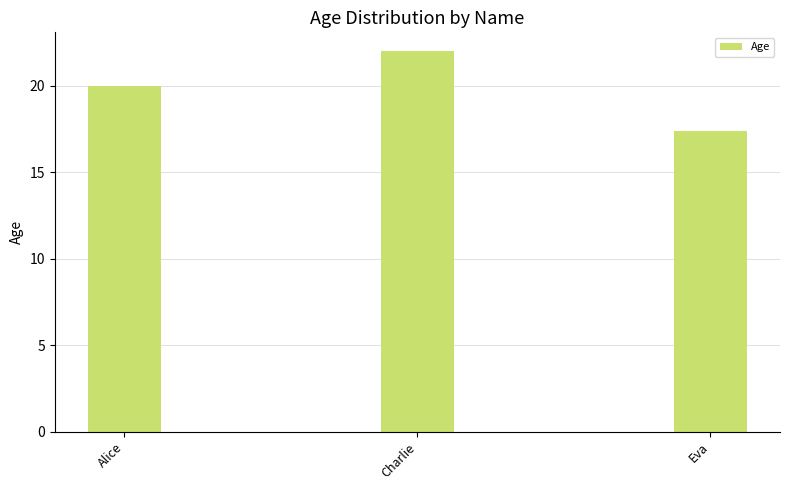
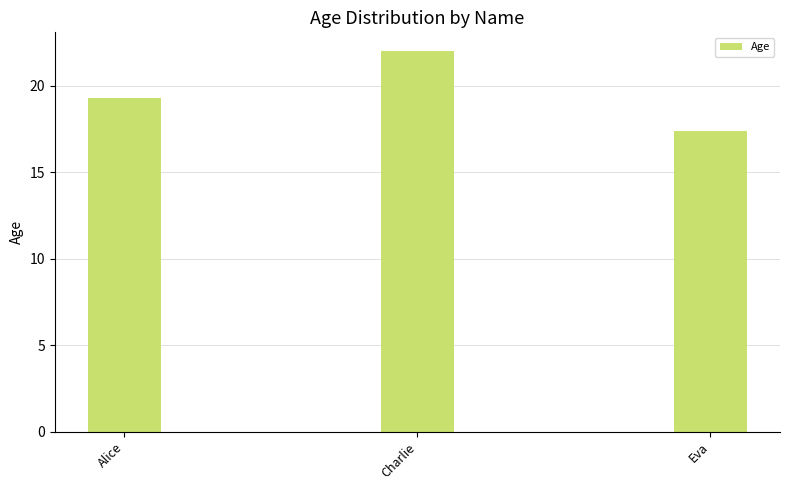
  {
-   "Alice": 20.0,
+   "Alice": 19.3,
    "Charlie": 22.0,
    "Eva": 17.4
  }
